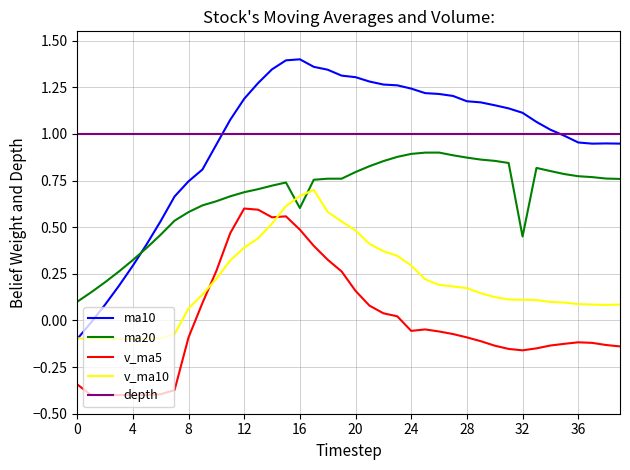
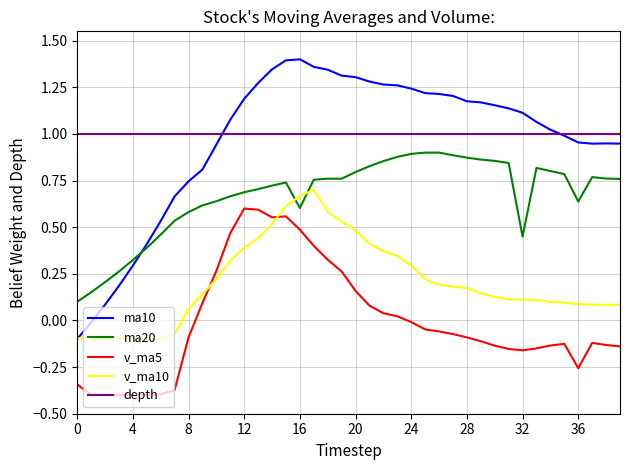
  {
    "ma10": {
      "4": 0.29,
      "8": 0.75,
      "12": 1.19,
      "16": 1.40,
      "20": 1.30,
      "24": 1.24,
      "28": 1.18,
      "32": 1.11,
      "36": 0.95
    },
    "ma20": {
      "0": 0.10,
      "4": 0.32,
      "8": 0.58,
      "12": 0.69,
      "16": 0.60,
      "20": 0.80,
      "24": 0.89,
      "28": 0.87,
      "32": 0.45,
-     "36": 0.77
+     "36": 0.64
    },
    "v_ma5": {
      "0": -0.34,
      "8": -0.09,
      "12": 0.60,
      "16": 0.49,
      "20": 0.16,
-     "24": -0.06,
+     "24": -0.01,
      "28": -0.09,
      "32": -0.16,
-     "36": -0.12
+     "36": -0.26
    },
    "v_ma10": {
      "8": 0.06,
      "12": 0.39,
      "16": 0.67,
      "20": 0.48,
      "24": 0.29,
      "28": 0.17,
      "32": 0.11,
      "36": 0.09
    },
    "depth": {
      "0": 1.00,
      "4": 1.00,
      "8": 1.00,
      "12": 1.00,
      "16": 1.00,
      "20": 1.00,
      "24": 1.00,
      "28": 1.00,
      "32": 1.00,
      "36": 1.00
    }
  }
